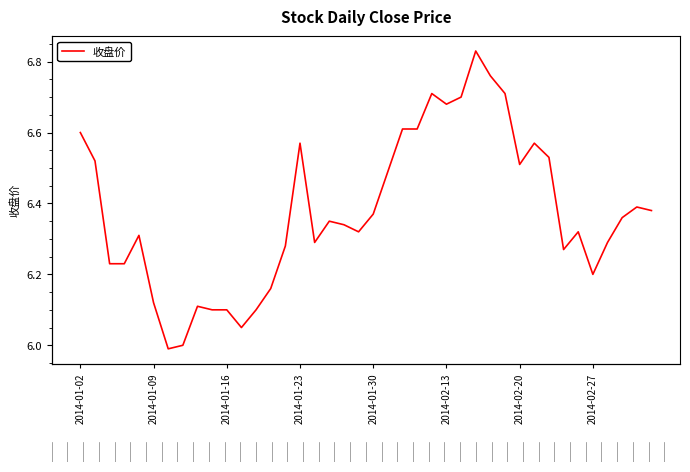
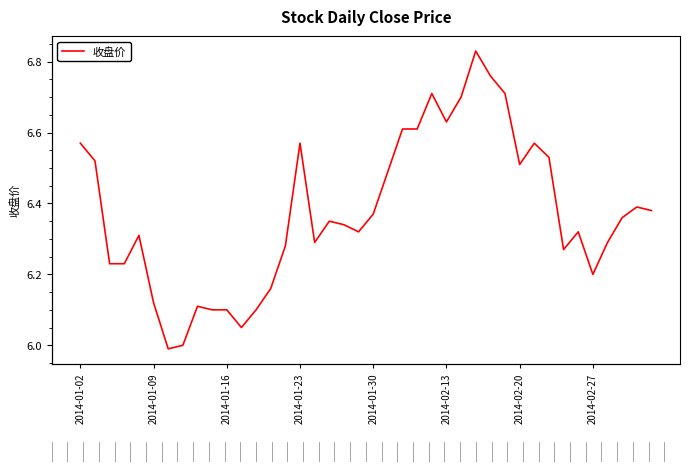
  {
-   "2014-01-02": 6.60,
+   "2014-01-02": 6.57,
    "2014-01-09": 6.12,
    "2014-01-16": 6.10,
    "2014-01-23": 6.57,
    "2014-01-30": 6.37,
-   "2014-02-13": 6.68,
+   "2014-02-13": 6.63,
    "2014-02-20": 6.51,
    "2014-02-27": 6.20
  }
